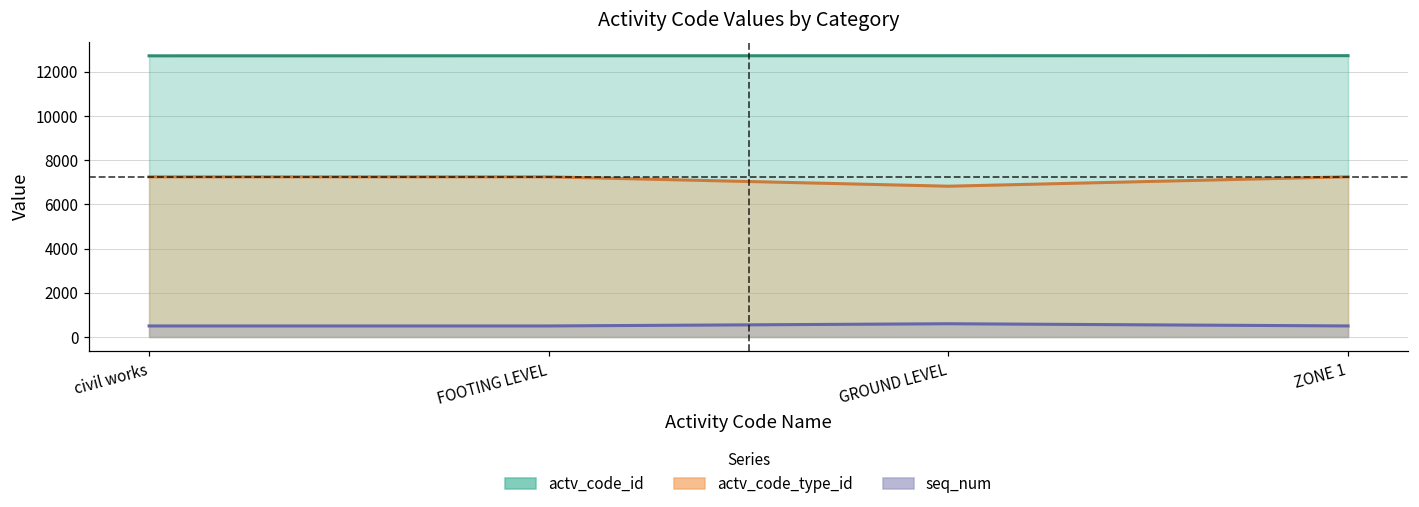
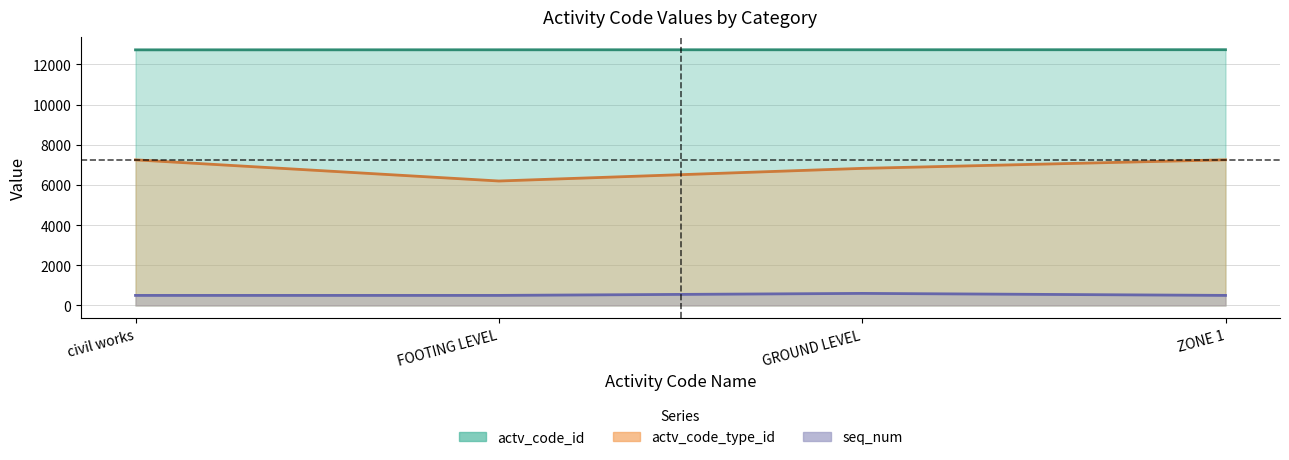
  {
    "actv_code_type_id": {
      "civil works": 7300,
-     "FOOTING LEVEL": 7300,
+     "FOOTING LEVEL": 6200,
      "GROUND LEVEL": 6800,
      "ZONE 1": 7300
    }
  }
